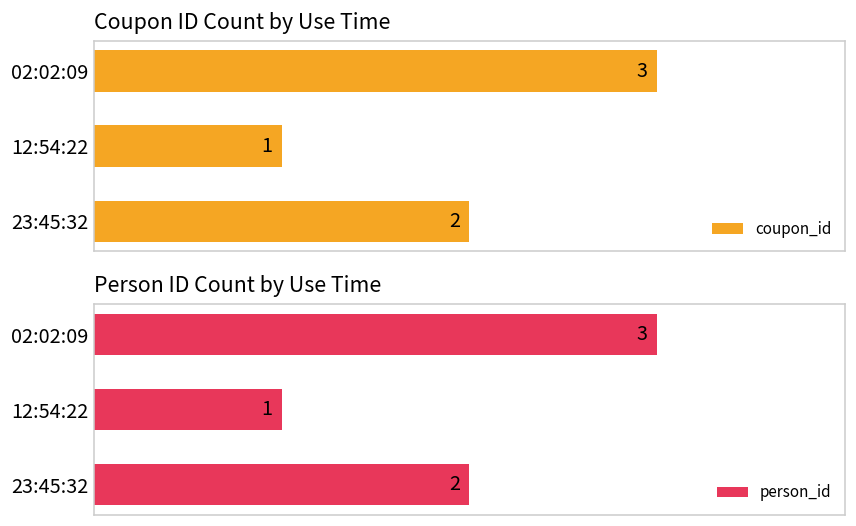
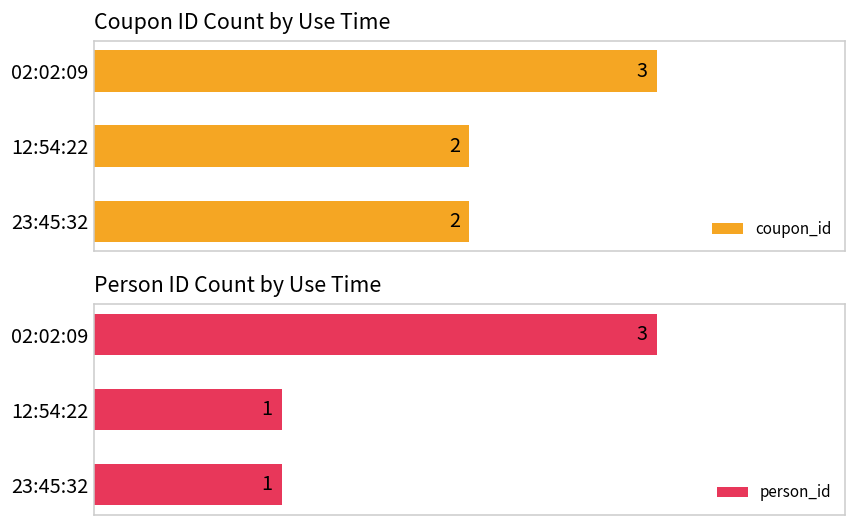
  {
    "Coupon ID Count by Use Time": {
      "02:02:09": 3,
-     "12:54:22": 1,
+     "12:54:22": 2,
      "23:45:32": 2
    },
    "Person ID Count by Use Time": {
      "02:02:09": 3,
      "12:54:22": 1,
-     "23:45:32": 2
+     "23:45:32": 1
    }
  }
